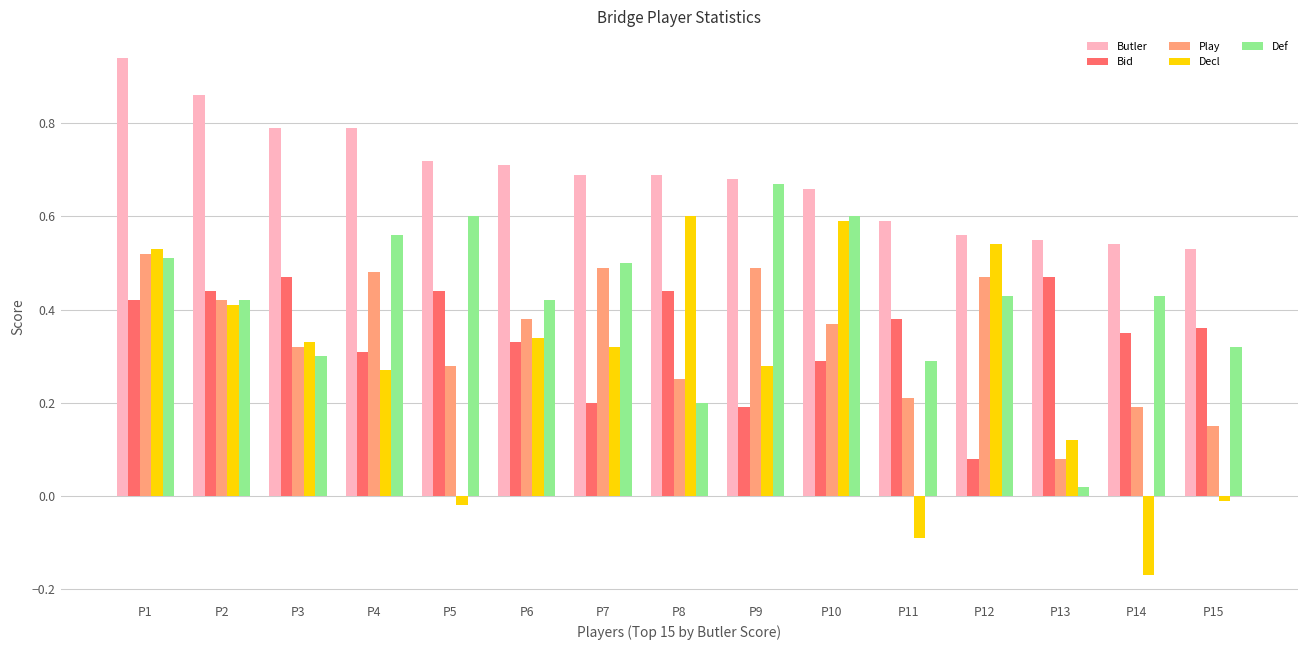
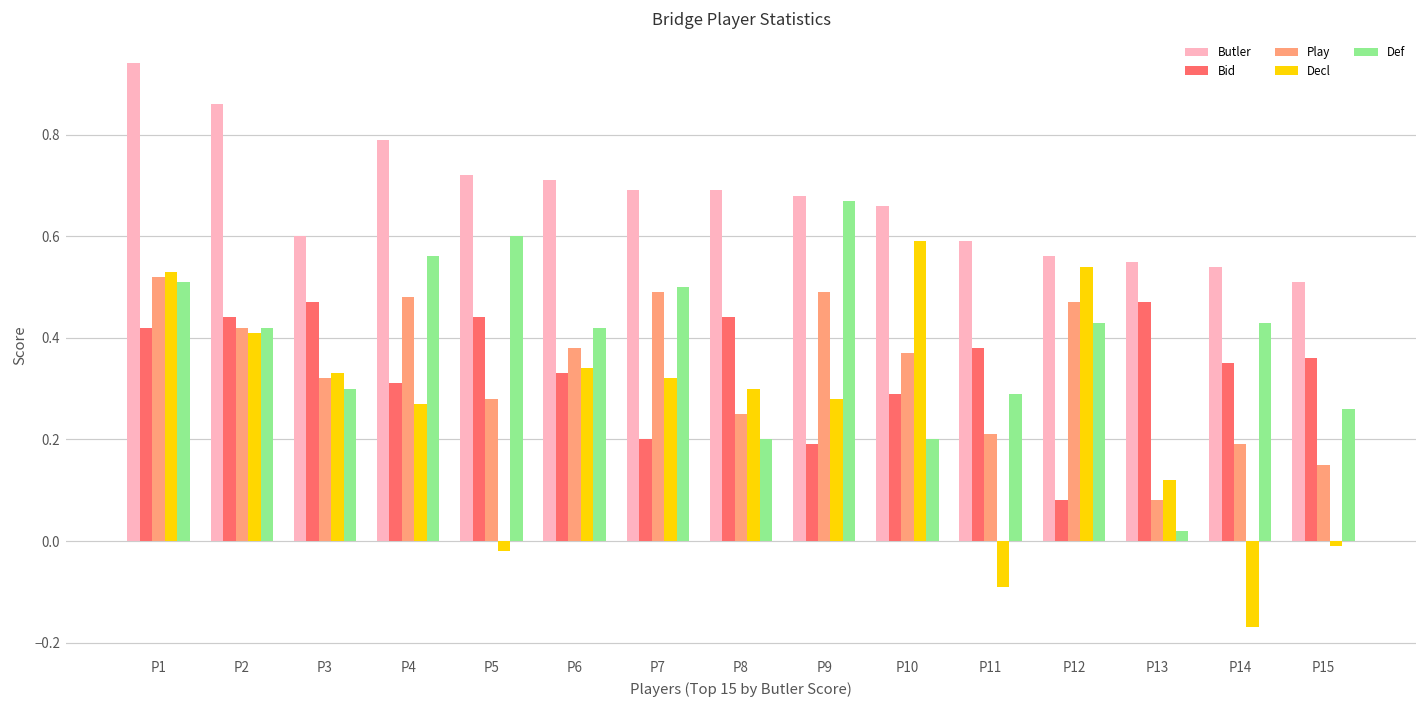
  {
    "Butler": {
      "P1": 0.94,
      "P2": 0.86,
-     "P3": 0.79,
+     "P3": 0.60,
      "P4": 0.79,
      "P5": 0.72,
      "P6": 0.71,
      "P7": 0.69,
      "P8": 0.69,
      "P9": 0.68,
      "P10": 0.66,
      "P11": 0.59,
      "P12": 0.56,
      "P13": 0.55,
      "P14": 0.54,
-     "P15": 0.53
+     "P15": 0.51
    },
    "Decl": {
      "P1": 0.53,
      "P2": 0.41,
      "P3": 0.33,
      "P4": 0.27,
      "P5": -0.02,
      "P6": 0.34,
      "P7": 0.32,
-     "P8": 0.6,
+     "P8": 0.3,
      "P9": 0.28,
      "P10": 0.59,
      "P11": -0.09,
      "P12": 0.54,
      "P13": 0.12,
      "P14": -0.17,
      "P15": -0.01
    },
    "Def": {
      "P1": 0.51,
      "P2": 0.42,
      "P3": 0.30,
      "P4": 0.56,
      "P5": 0.60,
      "P6": 0.42,
      "P7": 0.50,
      "P8": 0.20,
      "P9": 0.67,
-     "P10": 0.6,
+     "P10": 0.2,
      "P11": 0.29,
      "P12": 0.43,
      "P13": 0.02,
      "P14": 0.43,
-     "P15": 0.32
+     "P15": 0.26
    }
  }
